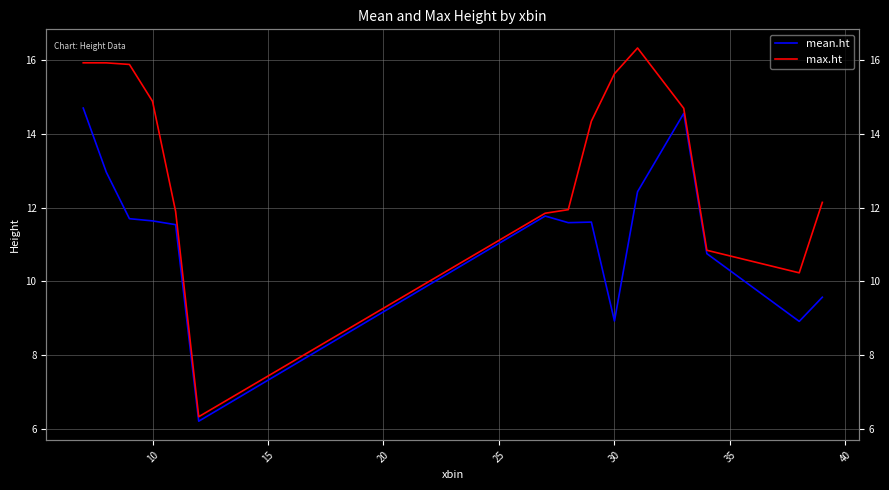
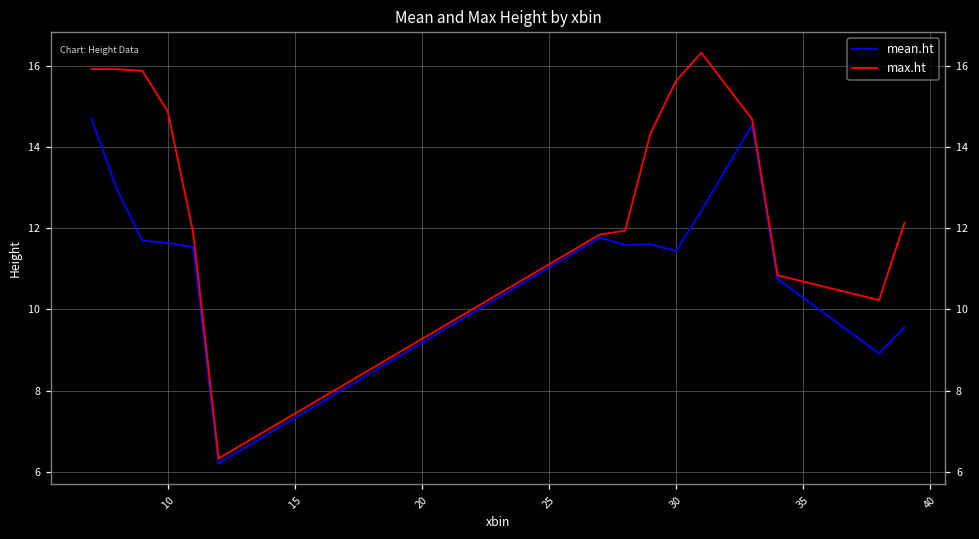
  {
    "mean.ht": {
      "10": 11.6,
-     "30": 8.9
+     "30": 11.4
    },
    "max.ht": {
      "10": 14.9,
      "30": 15.6
    }
  }
